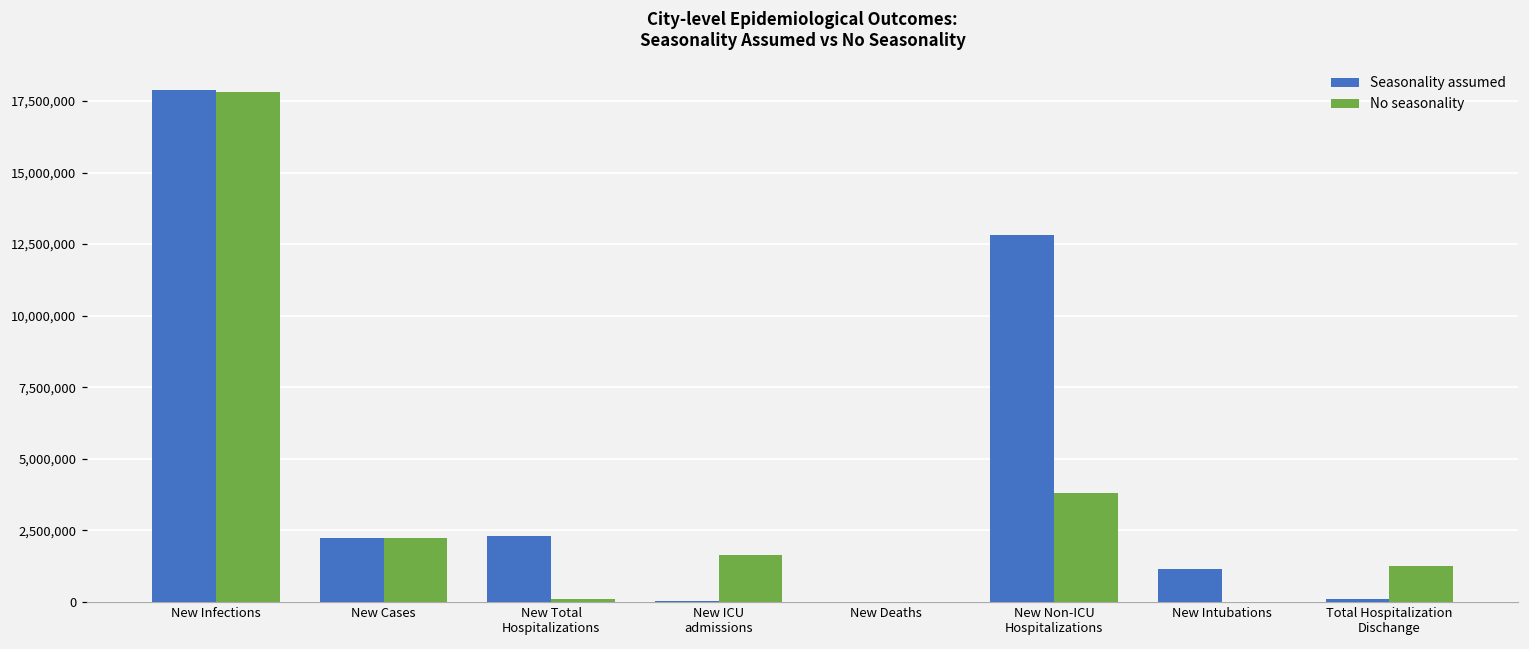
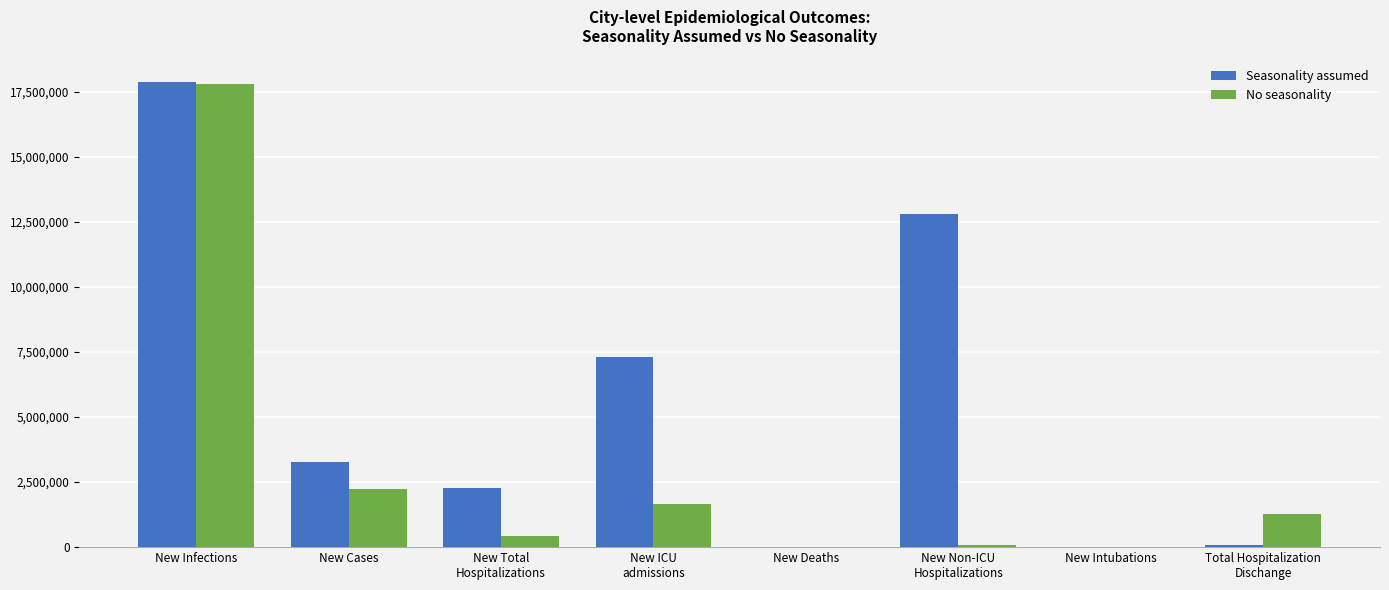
  {
    "Seasonality assumed": {
      "New Infections": "17,900,000",
-     "New Cases": "2,200,000",
+     "New Cases": "3,300,000",
      "New Total Hospitalizations": "2,300,000",
-     "New ICU admissions": "0",
+     "New ICU admissions": "7,300,000",
      "New Non-ICU Hospitalizations": "12,800,000",
-     "New Intubations": "1,100,000"
+     "New Intubations": "0"
    },
    "No seasonality": {
      "New Infections": "17,800,000",
      "New Cases": "2,200,000",
-     "New Total Hospitalizations": "100,000",
+     "New Total Hospitalizations": "400,000",
      "New ICU admissions": "1,600,000",
-     "New Non-ICU Hospitalizations": "3,800,000",
+     "New Non-ICU Hospitalizations": "100,000",
      "Total Hospitalization Dischange": "1,300,000"
    }
  }
